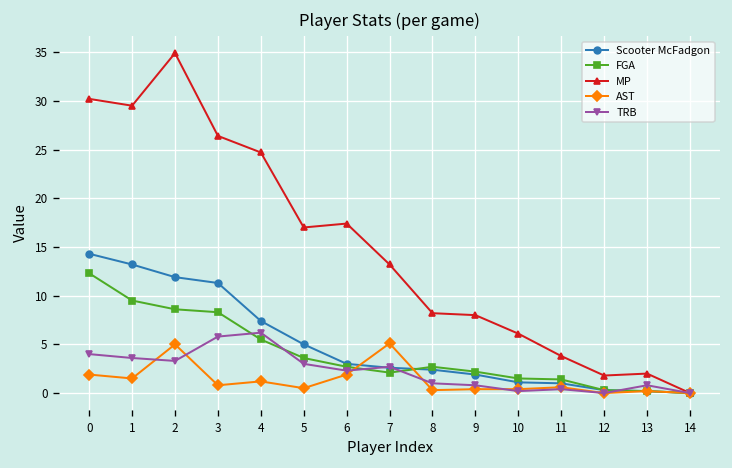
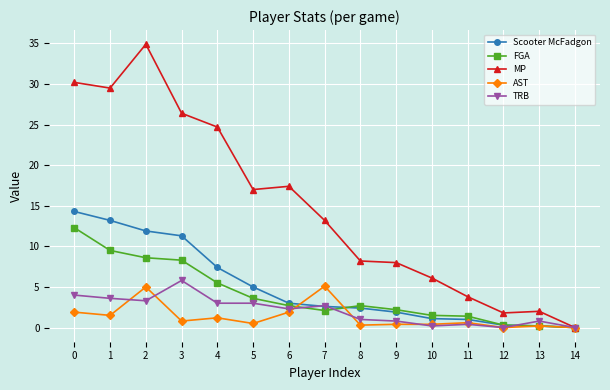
  {
    "Scooter McFadgon": {
      "0": 14,
      "1": 13,
      "2": 12,
      "3": 11,
      "4": 7,
      "5": 5,
      "10": 1,
      "11": 1
    },
    "FGA": {
      "0": 12,
      "1": 10,
      "2": 9,
      "3": 8,
      "4": 6,
      "5": 4,
      "7": 2,
      "10": 2,
      "11": 1
    },
    "MP": {
      "0": 30,
      "1": 30,
      "2": 35,
      "3": 26,
      "4": 25,
      "5": 17,
      "6": 17,
      "7": 13,
      "8": 8,
      "9": 8,
      "10": 6,
      "11": 4,
      "12": 2,
      "13": 2
    },
    "AST": {
      "0": 2,
      "1": 2,
      "2": 5,
      "3": 1,
      "4": 1,
      "5": 1,
      "6": 2,
      "7": 5,
      "8": 0,
      "9": 0
    },
    "TRB": {
      "0": 4,
      "1": 4,
      "2": 3,
      "3": 6,
-     "4": 6,
+     "4": 3,
      "5": 3,
      "6": 2,
      "8": 1,
      "9": 1,
      "13": 1
    }
  }
